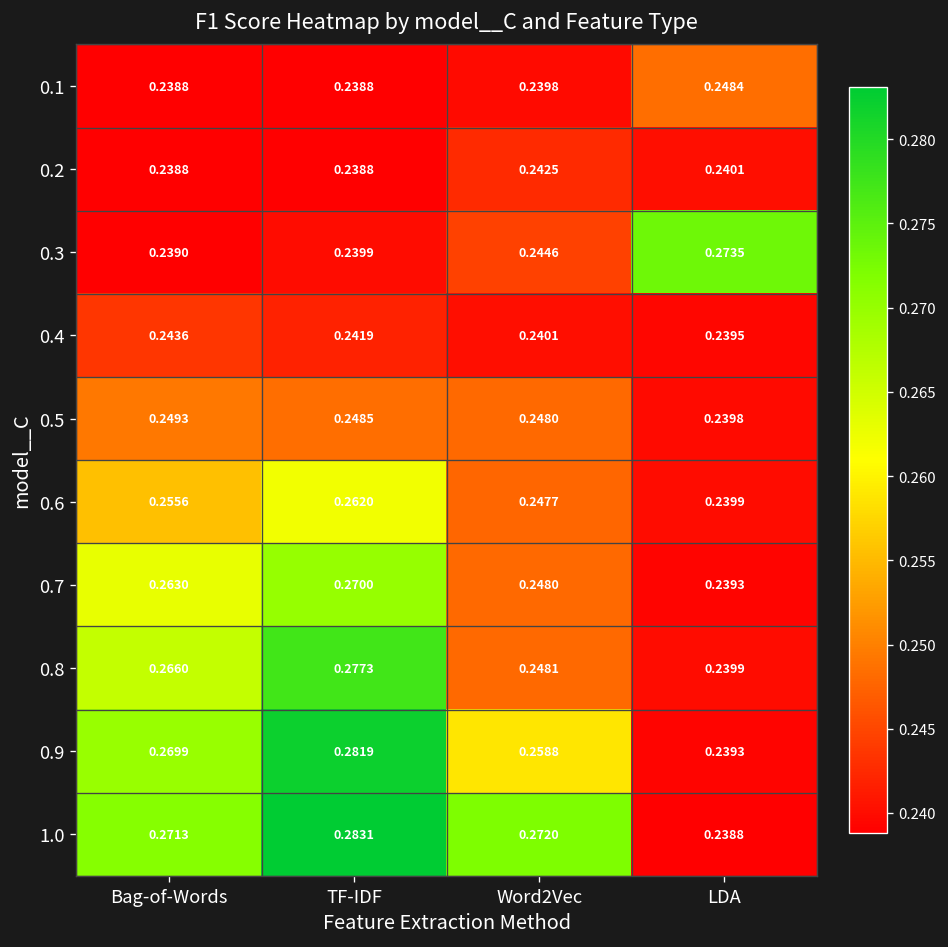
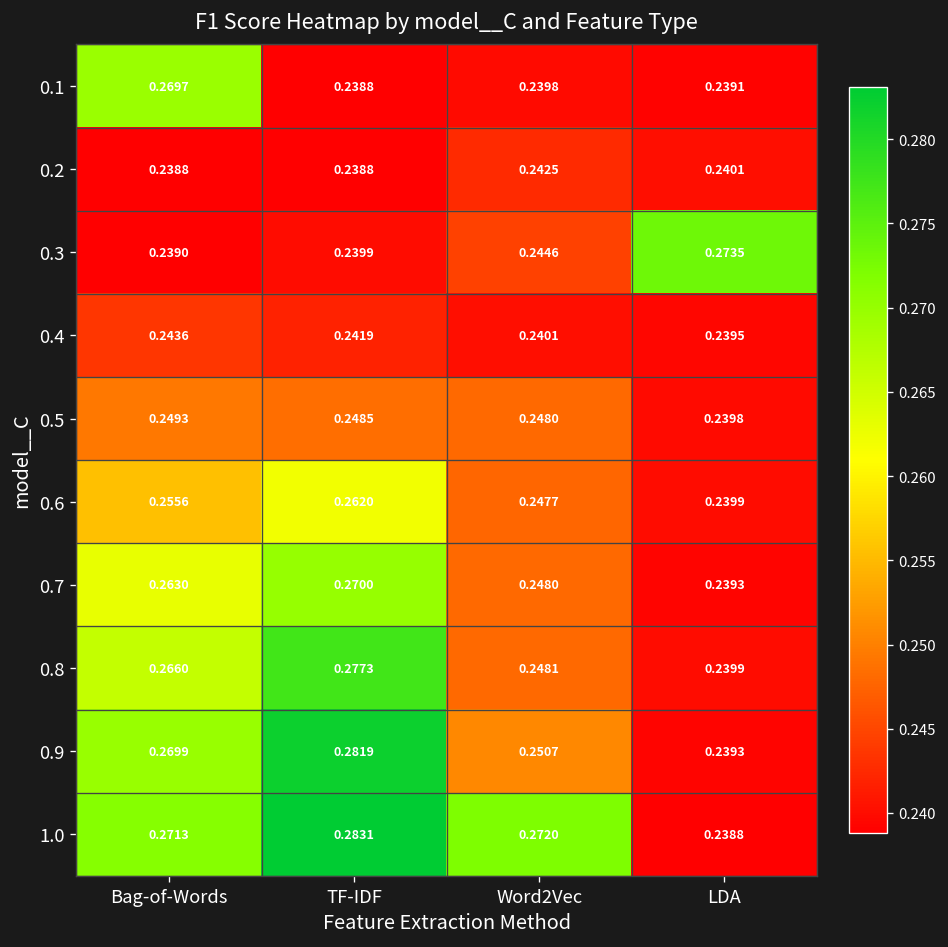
  {
    "0.1": {
-     "Bag-of-Words": 0.2388,
+     "Bag-of-Words": 0.2697,
      "TF-IDF": 0.2388,
      "Word2Vec": 0.2398,
-     "LDA": 0.2484
+     "LDA": 0.2391
    },
    "0.2": {
      "Bag-of-Words": 0.2388,
      "TF-IDF": 0.2388,
      "Word2Vec": 0.2425,
      "LDA": 0.2401
    },
    "0.3": {
      "Bag-of-Words": 0.2390,
      "TF-IDF": 0.2399,
      "Word2Vec": 0.2446,
      "LDA": 0.2735
    },
    "0.4": {
      "Bag-of-Words": 0.2436,
      "TF-IDF": 0.2419,
      "Word2Vec": 0.2401,
      "LDA": 0.2395
    },
    "0.5": {
      "Bag-of-Words": 0.2493,
      "TF-IDF": 0.2485,
      "Word2Vec": 0.2480,
      "LDA": 0.2398
    },
    "0.6": {
      "Bag-of-Words": 0.2556,
      "TF-IDF": 0.2620,
      "Word2Vec": 0.2477,
      "LDA": 0.2399
    },
    "0.7": {
      "Bag-of-Words": 0.2630,
      "TF-IDF": 0.2700,
      "Word2Vec": 0.2480,
      "LDA": 0.2393
    },
    "0.8": {
      "Bag-of-Words": 0.2660,
      "TF-IDF": 0.2773,
      "Word2Vec": 0.2481,
      "LDA": 0.2399
    },
    "0.9": {
      "Bag-of-Words": 0.2699,
      "TF-IDF": 0.2819,
-     "Word2Vec": 0.2588,
+     "Word2Vec": 0.2507,
      "LDA": 0.2393
    },
    "1.0": {
      "Bag-of-Words": 0.2713,
      "TF-IDF": 0.2831,
      "Word2Vec": 0.2720,
      "LDA": 0.2388
    }
  }
